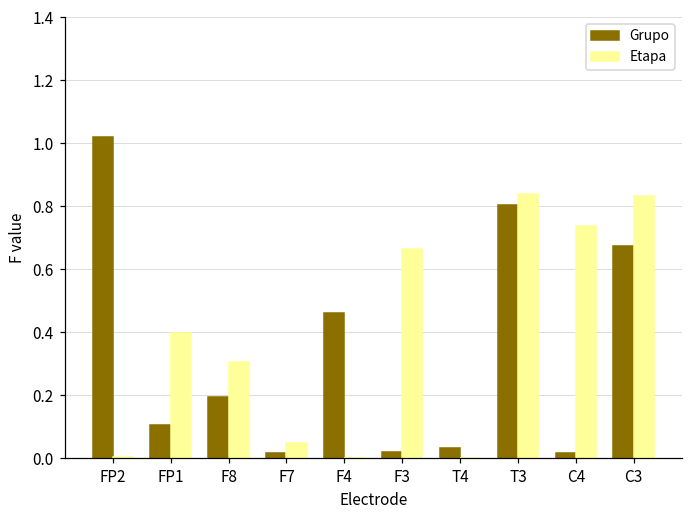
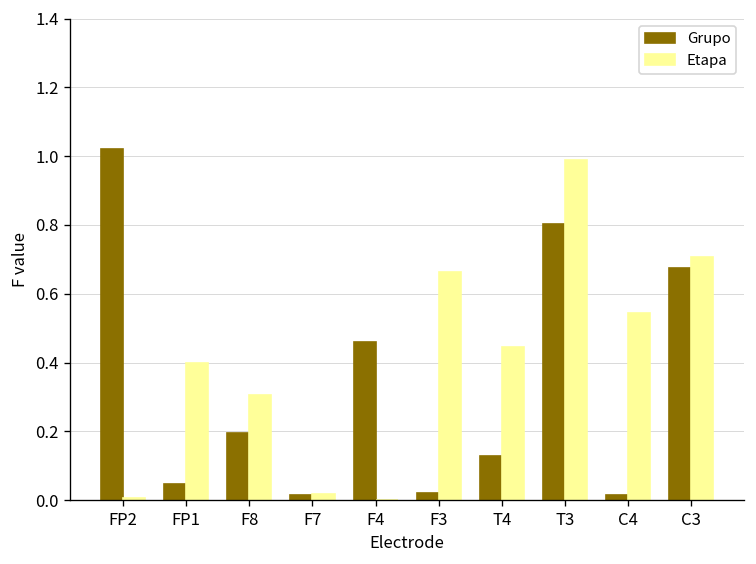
  {
    "Grupo": {
      "FP2": 1.02,
-     "FP1": 0.11,
+     "FP1": 0.05,
      "F8": 0.20,
      "F7": 0.02,
      "F4": 0.46,
      "F3": 0.02,
-     "T4": 0.03,
+     "T4": 0.13,
      "T3": 0.80,
      "C4": 0.02,
      "C3": 0.67
    },
    "Etapa": {
      "FP1": 0.40,
      "F8": 0.31,
-     "F7": 0.05,
+     "F7": 0.02,
      "F3": 0.66,
-     "T4": 0.00,
-     "T3": 0.84,
-     "C4": 0.74,
-     "C3": 0.83
+     "T4": 0.45,
+     "T3": 0.99,
+     "C4": 0.54,
+     "C3": 0.71
    }
  }
